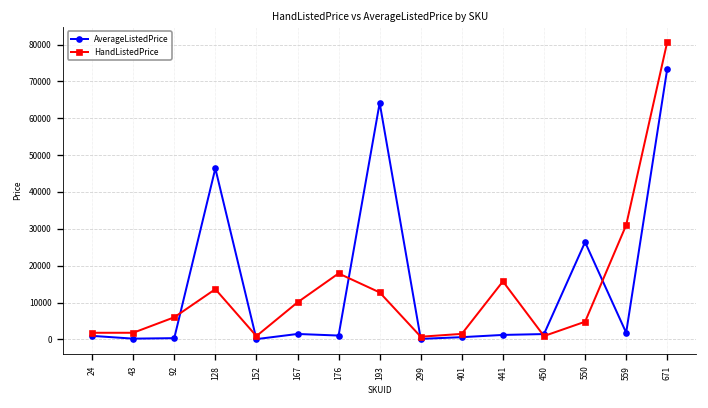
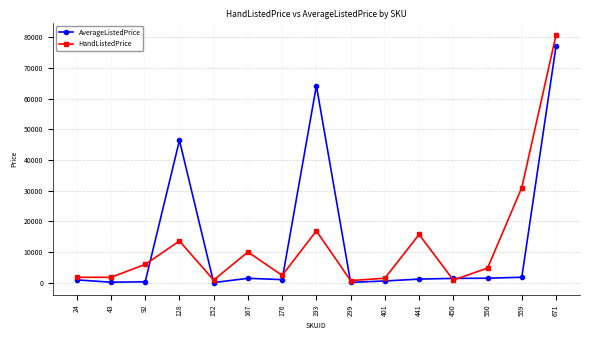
  {
    "AverageListedPrice": {
      "24": 1000,
      "43": 0,
      "92": 0,
      "128": 46000,
      "167": 1000,
      "176": 1000,
      "193": 64000,
      "401": 1000,
      "441": 1000,
-     "550": 26000,
+     "550": 2000,
      "559": 2000,
-     "671": 73000
+     "671": 77000
    },
    "HandListedPrice": {
      "24": 2000,
      "43": 2000,
      "92": 6000,
      "128": 14000,
      "167": 10000,
-     "176": 18000,
-     "193": 13000,
+     "176": 2000,
+     "193": 17000,
      "401": 2000,
      "441": 16000,
      "550": 5000,
      "559": 31000,
      "671": 81000
    }
  }
